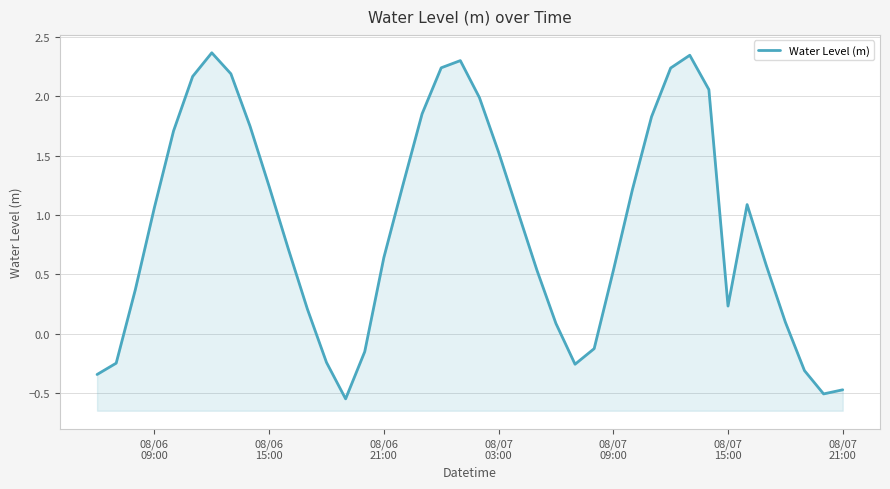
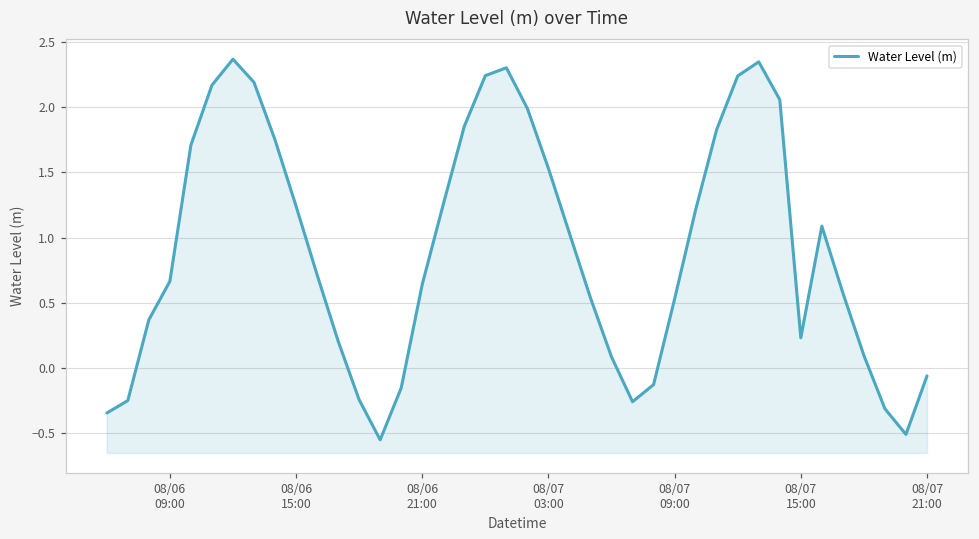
  {
-   "08/06 09:00": 1.06,
+   "08/06 09:00": 0.67,
    "08/06 15:00": 1.24,
    "08/06 21:00": 0.64,
    "08/07 03:00": 1.53,
    "08/07 09:00": 0.53,
    "08/07 15:00": 0.23,
-   "08/07 21:00": -0.47
+   "08/07 21:00": -0.06
  }
